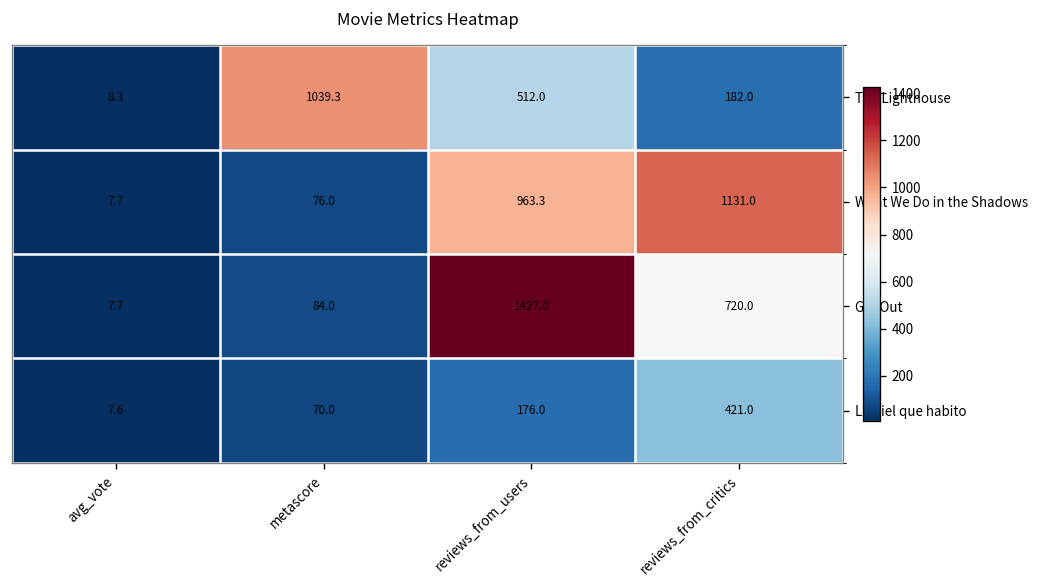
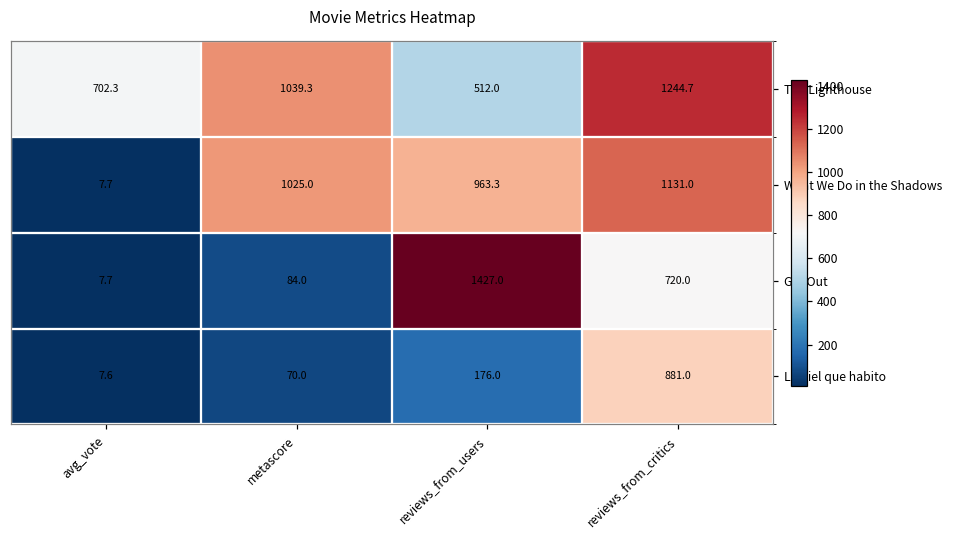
  {
    "The Lighthouse": {
-     "avg_vote": 8.3,
+     "avg_vote": 702.3,
      "metascore": 1039.3,
      "reviews_from_users": 512.0,
-     "reviews_from_critics": 182.0
+     "reviews_from_critics": 1244.7
    },
    "What We Do in the Shadows": {
      "avg_vote": 7.7,
-     "metascore": 76.0,
+     "metascore": 1025.0,
      "reviews_from_users": 963.3,
      "reviews_from_critics": 1131.0
    },
    "La piel que habito": {
      "avg_vote": 7.6,
      "metascore": 70.0,
      "reviews_from_users": 176.0,
-     "reviews_from_critics": 421.0
+     "reviews_from_critics": 881.0
    }
  }
